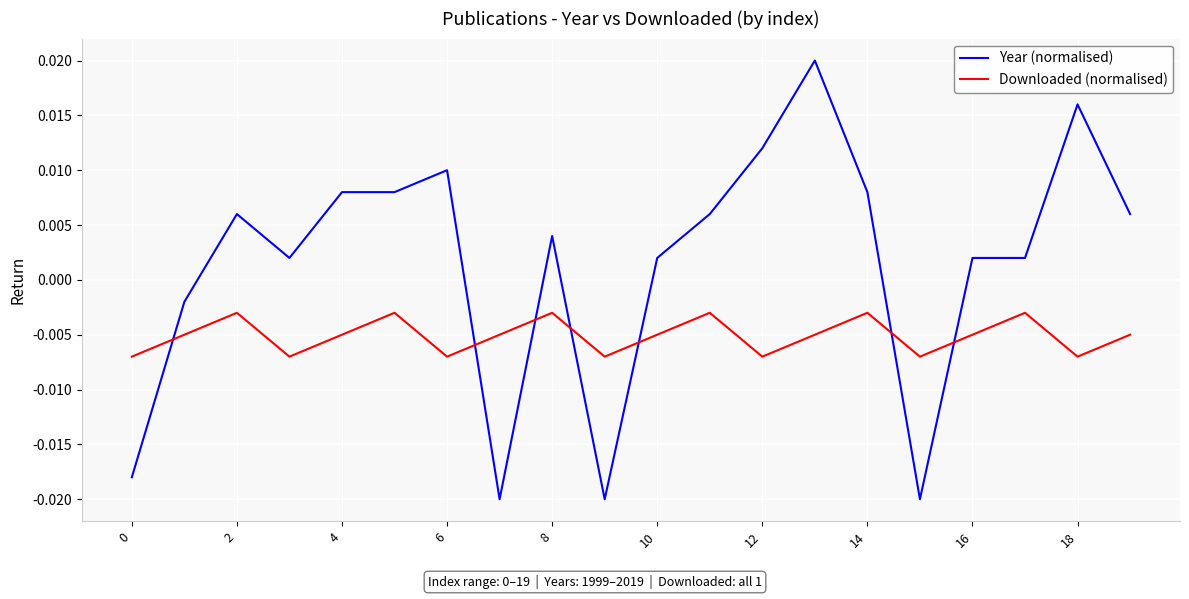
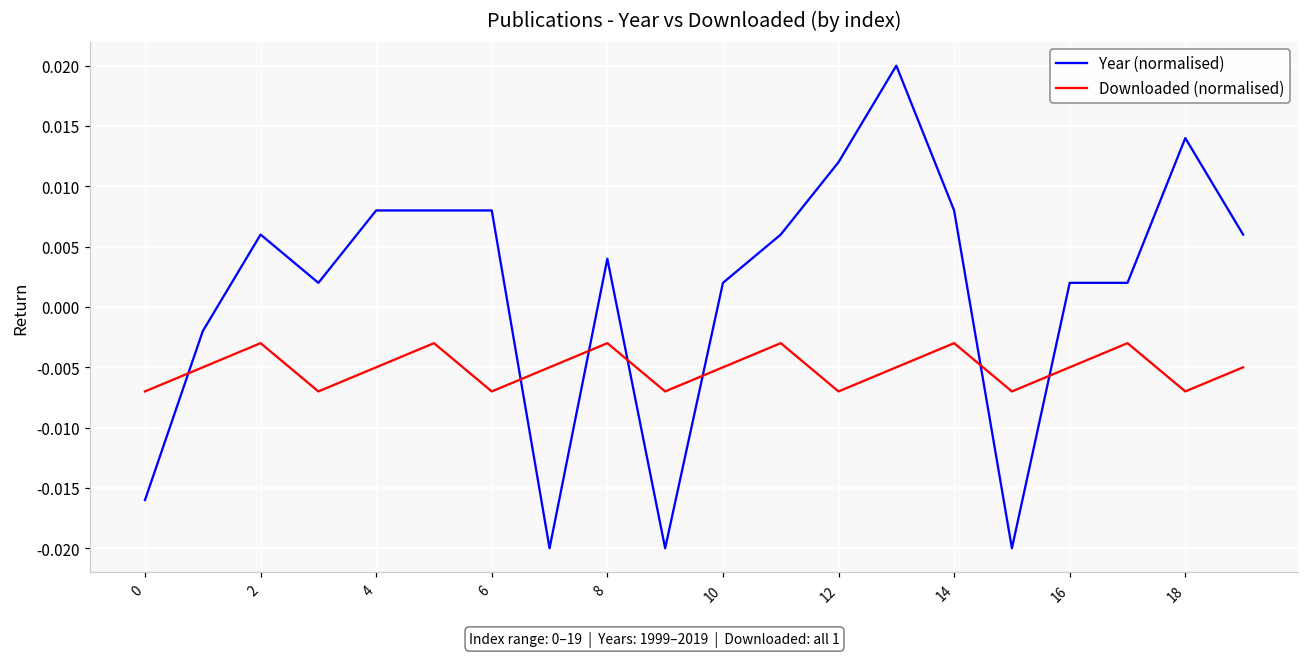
  {
    "Year (normalised)": {
-     "0": -0.0180,
+     "0": -0.0160,
      "2": 0.0060,
      "4": 0.0080,
-     "6": 0.0100,
+     "6": 0.0080,
      "8": 0.0040,
      "10": 0.0020,
      "12": 0.0120,
      "14": 0.0080,
      "16": 0.0020,
-     "18": 0.0160
+     "18": 0.0140
    },
    "Downloaded (normalised)": {
      "0": -0.0070,
      "2": -0.0030,
      "4": -0.0050,
      "6": -0.0070,
      "8": -0.0030,
      "10": -0.0050,
      "12": -0.0070,
      "14": -0.0030,
      "16": -0.0050,
      "18": -0.0070
    }
  }
